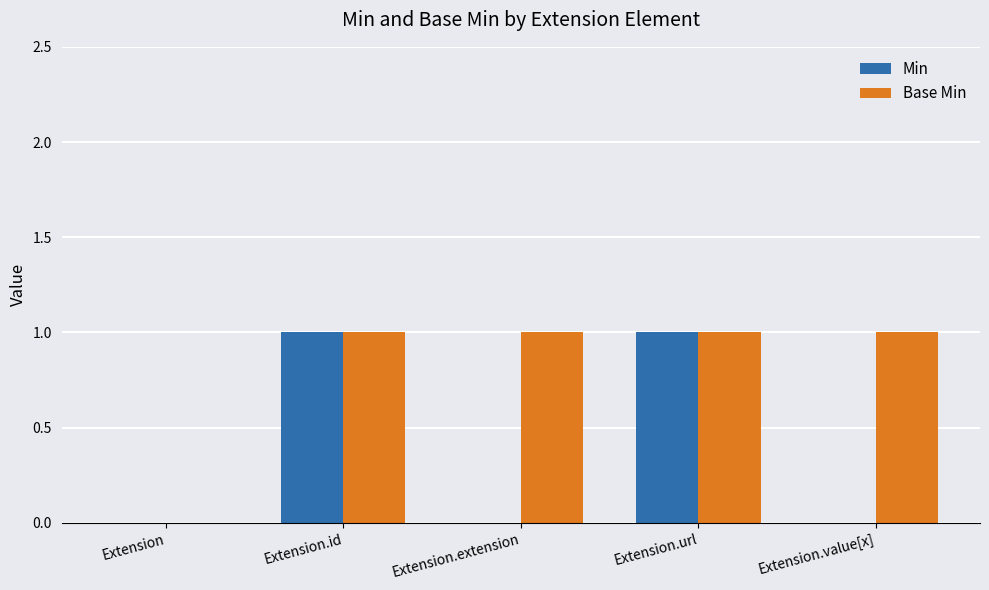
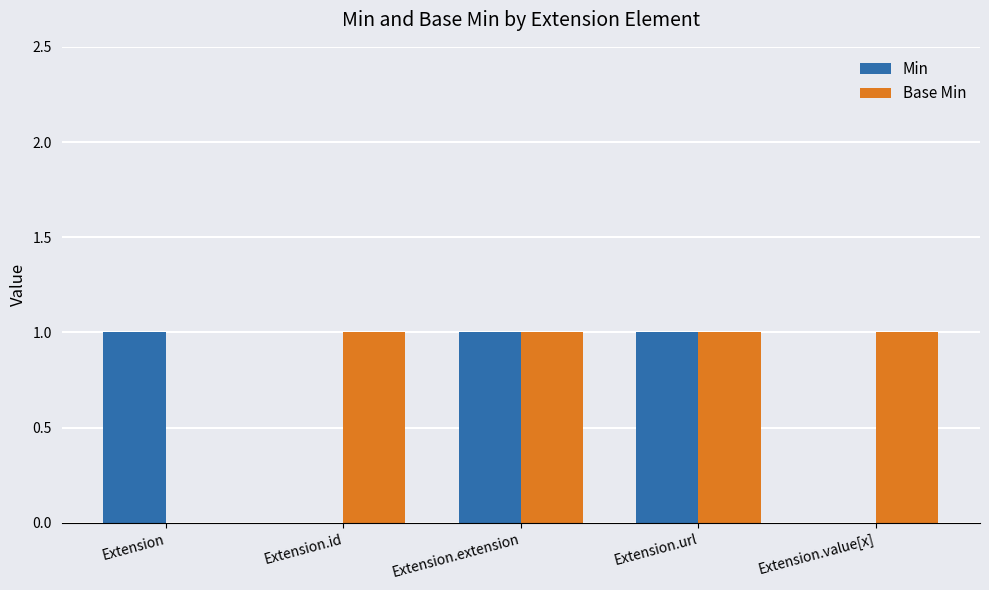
  {
    "Min": {
-     "Extension": 0,
-     "Extension.id": 1,
-     "Extension.extension": 0,
+     "Extension": 1,
+     "Extension.id": 0,
+     "Extension.extension": 1,
      "Extension.url": 1,
      "Extension.value[x]": 0
    },
    "Base Min": {
      "Extension": 0,
      "Extension.id": 1,
      "Extension.extension": 1,
      "Extension.url": 1,
      "Extension.value[x]": 1
    }
  }
